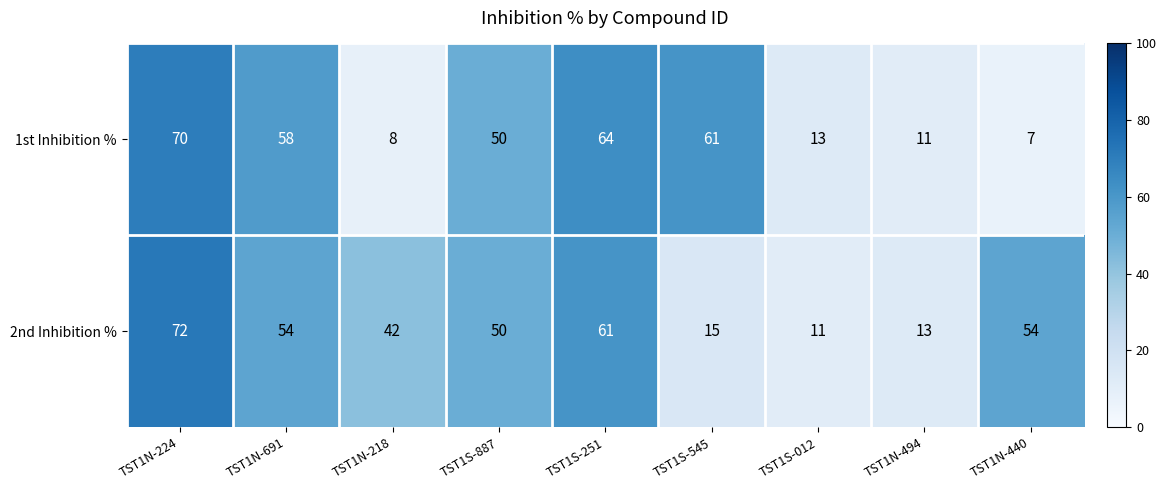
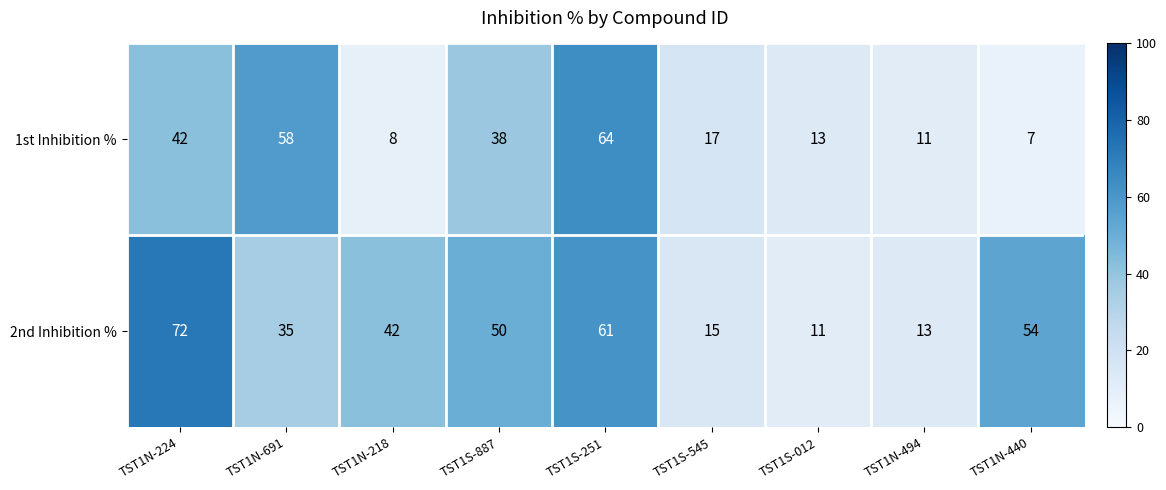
  {
    "1st Inhibition %": {
-     "TST1N-224": 70,
+     "TST1N-224": 42,
      "TST1N-691": 58,
      "TST1N-218": 8,
-     "TST1S-887": 50,
+     "TST1S-887": 38,
      "TST1S-251": 64,
-     "TST1S-545": 61,
+     "TST1S-545": 17,
      "TST1S-012": 13,
      "TST1N-494": 11,
      "TST1N-440": 7
    },
    "2nd Inhibition %": {
      "TST1N-224": 72,
-     "TST1N-691": 54,
+     "TST1N-691": 35,
      "TST1N-218": 42,
      "TST1S-887": 50,
      "TST1S-251": 61,
      "TST1S-545": 15,
      "TST1S-012": 11,
      "TST1N-494": 13,
      "TST1N-440": 54
    }
  }
